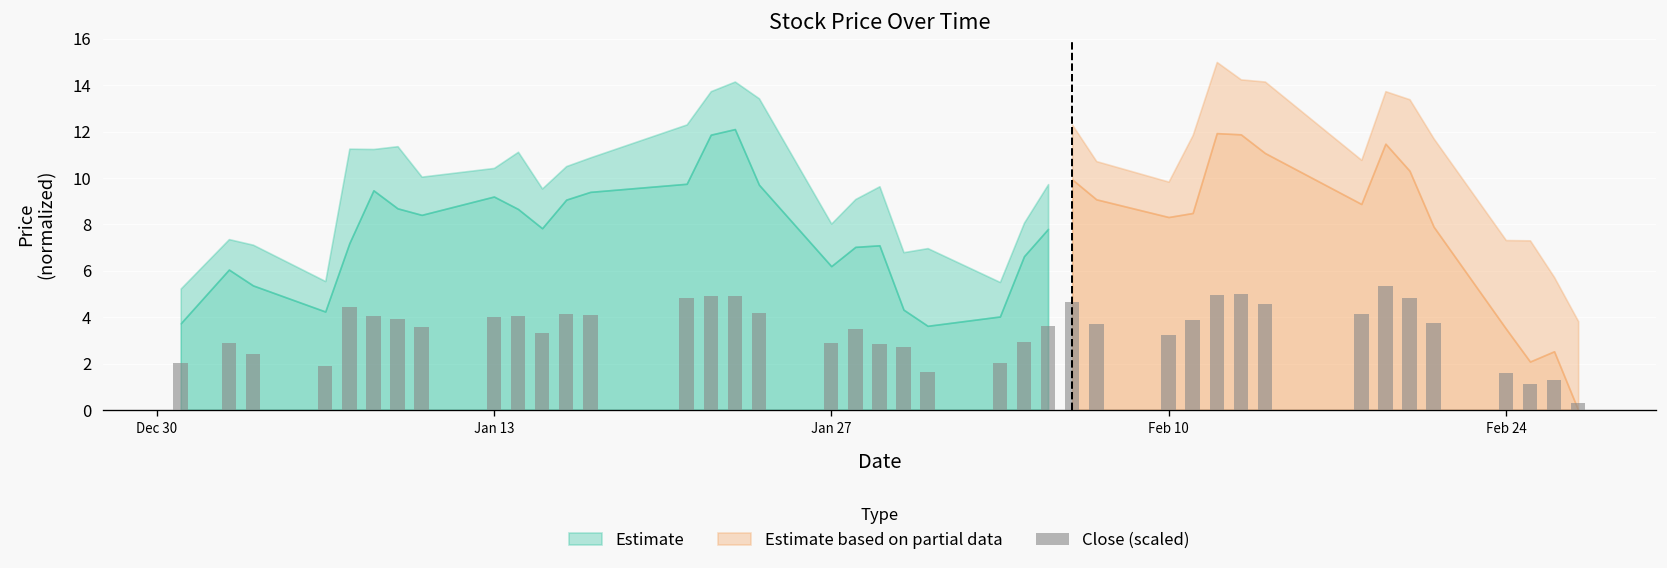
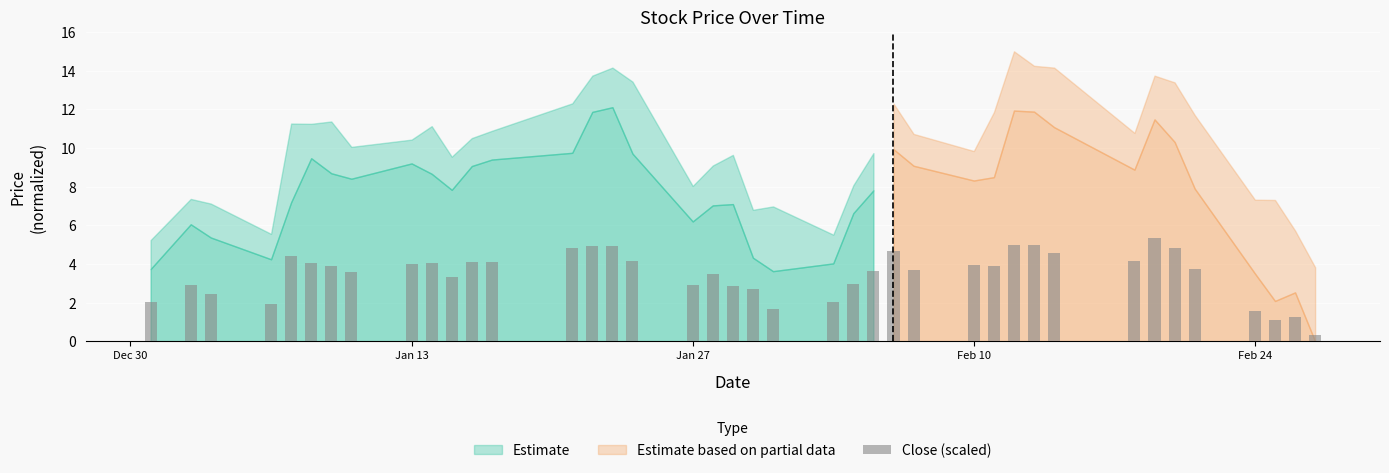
  {
    "Close (scaled)": {
      "Jan 13": 4.0,
      "Jan 27": 2.9,
-     "Feb 10": 3.2,
+     "Feb 10": 3.9,
      "Feb 24": 1.6
    }
  }
